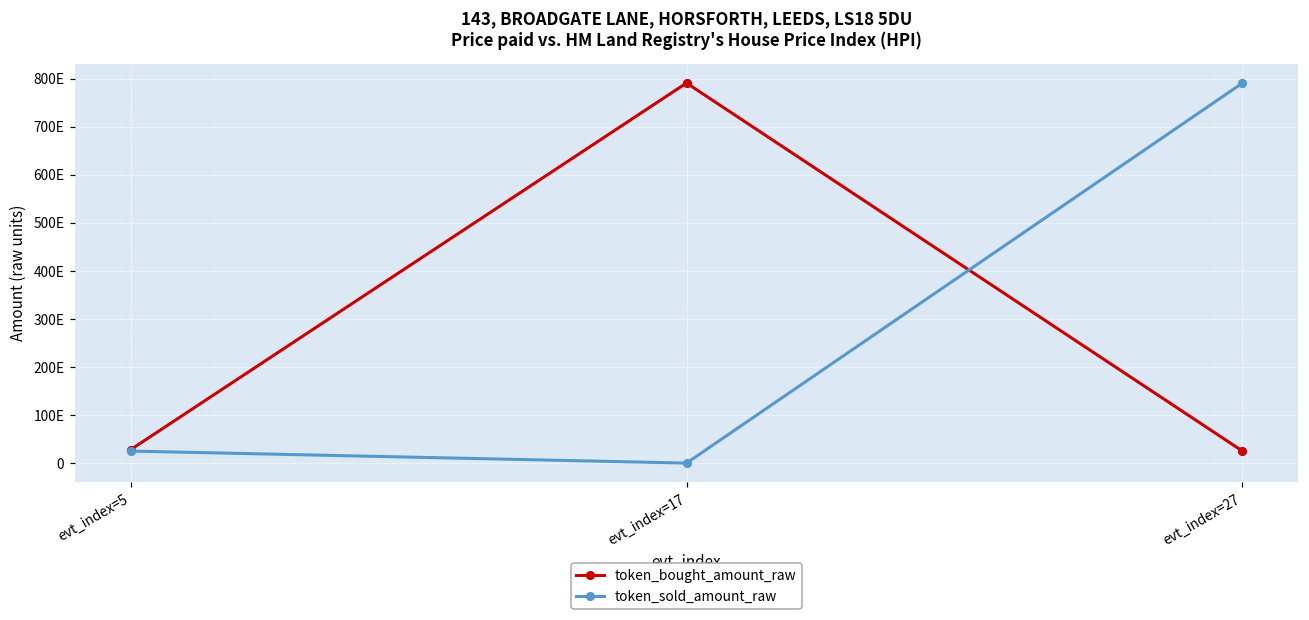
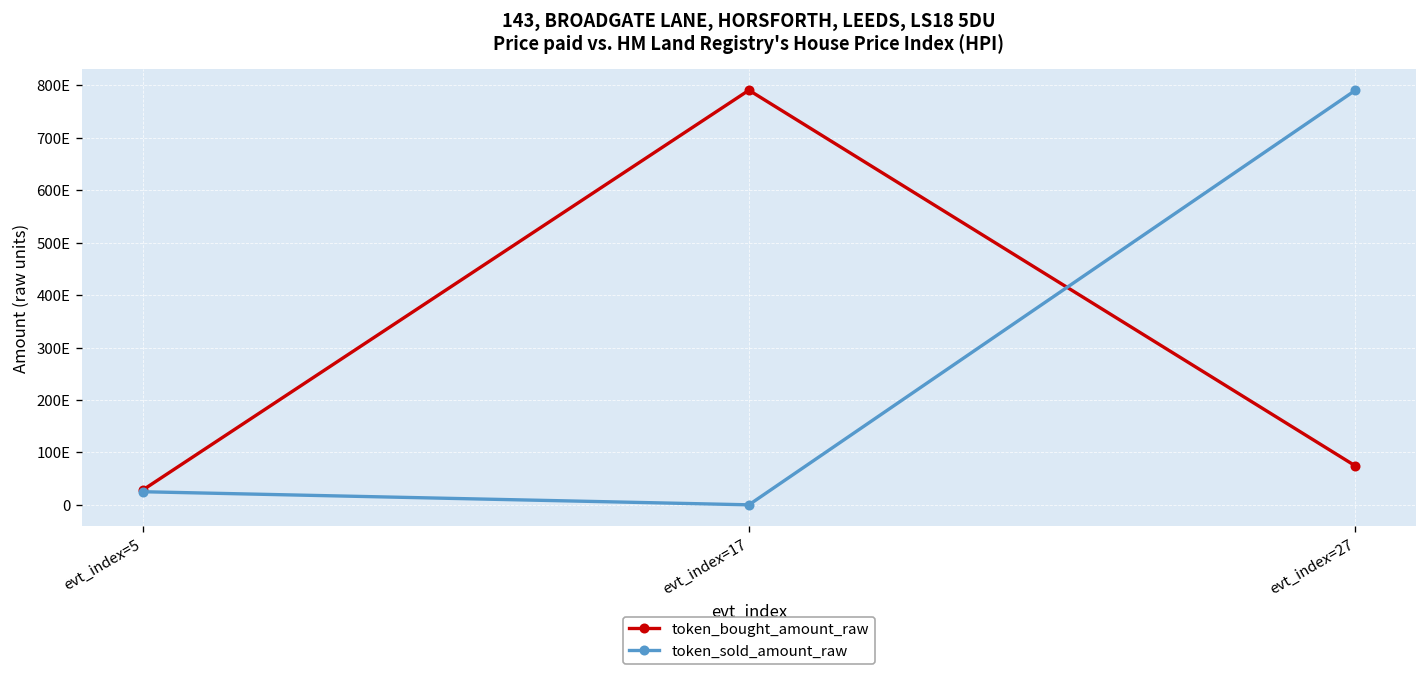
  {
    "token_bought_amount_raw": {
      "evt_index=17": "790E",
-     "evt_index=27": "30E"
+     "evt_index=27": "70E"
    },
    "token_sold_amount_raw": {
      "evt_index=17": "0E",
      "evt_index=27": "790E"
    }
  }
